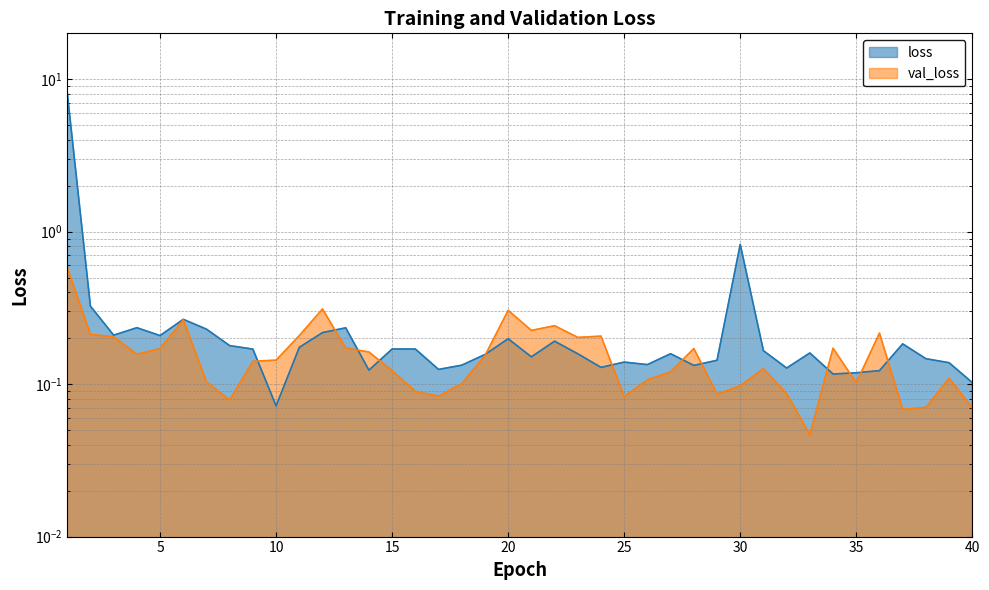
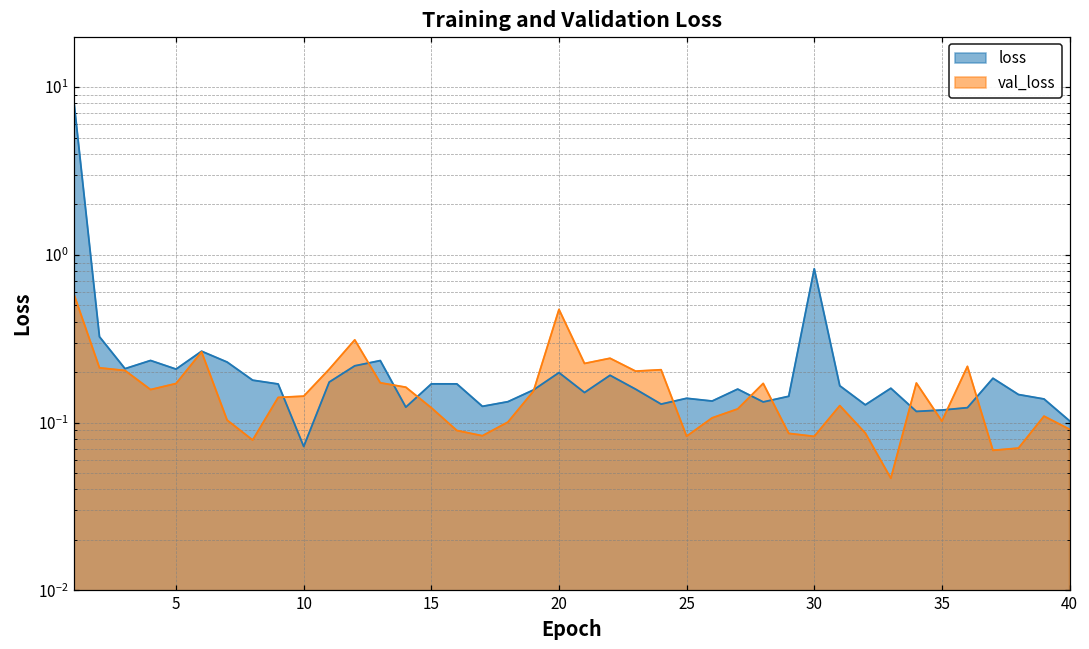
  {
    "loss": {
      "5": 0.21,
      "10": 0.07,
      "15": 0.17,
      "20": 0.20,
      "25": 0.14,
      "30": 0.8,
      "35": 0.12,
      "40": 0.10
    },
    "val_loss": {
      "5": 0.17,
      "10": 0.14,
      "15": 0.12,
-     "20": 0.30,
+     "20": 0.47,
      "25": 0.08,
-     "30": 0.10,
+     "30": 0.08,
      "35": 0.10,
-     "40": 0.07
+     "40": 0.09
    }
  }
